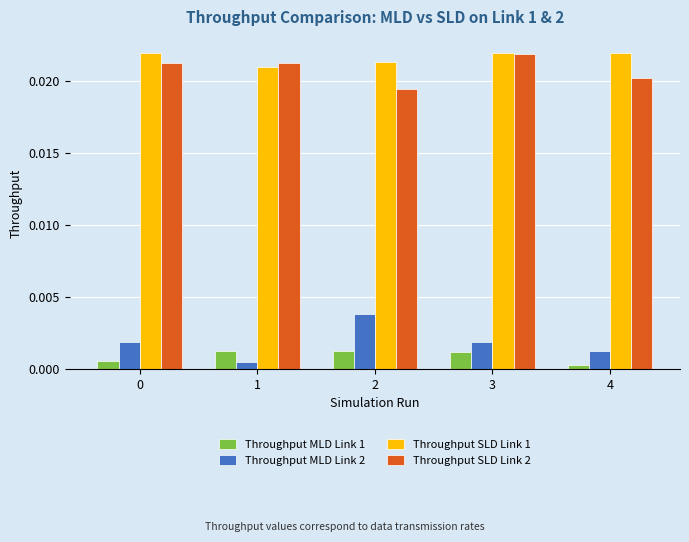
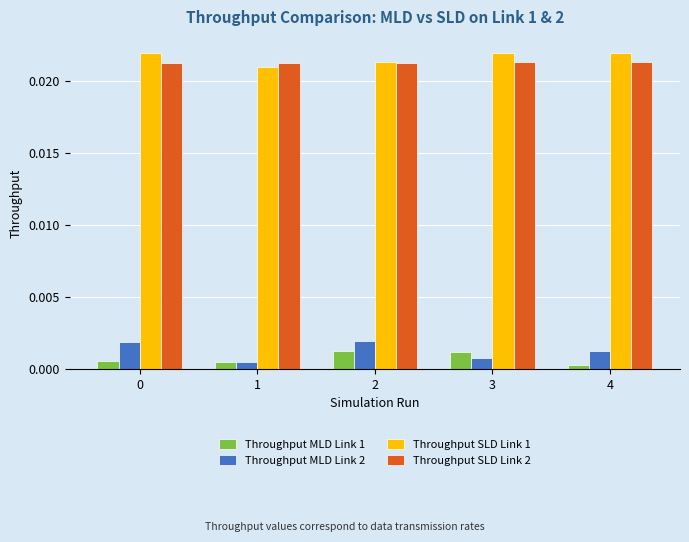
  {
    "Throughput MLD Link 1": {
      "0": 0.0006,
-     "1": 0.0013,
+     "1": 0.0005,
      "2": 0.0013,
      "3": 0.0012,
      "4": 0.0003
    },
    "Throughput MLD Link 2": {
      "0": 0.0019,
      "1": 0.0005,
-     "2": 0.0038,
-     "3": 0.0019,
+     "2": 0.0019,
+     "3": 0.0008,
      "4": 0.0013
    },
    "Throughput SLD Link 1": {
      "0": 0.0220,
      "1": 0.0210,
      "2": 0.0214,
      "3": 0.0220,
      "4": 0.0220
    },
    "Throughput SLD Link 2": {
      "0": 0.0213,
      "1": 0.0213,
-     "2": 0.0194,
-     "3": 0.0219,
-     "4": 0.0202
+     "2": 0.0212,
+     "3": 0.0213,
+     "4": 0.0213
    }
  }
